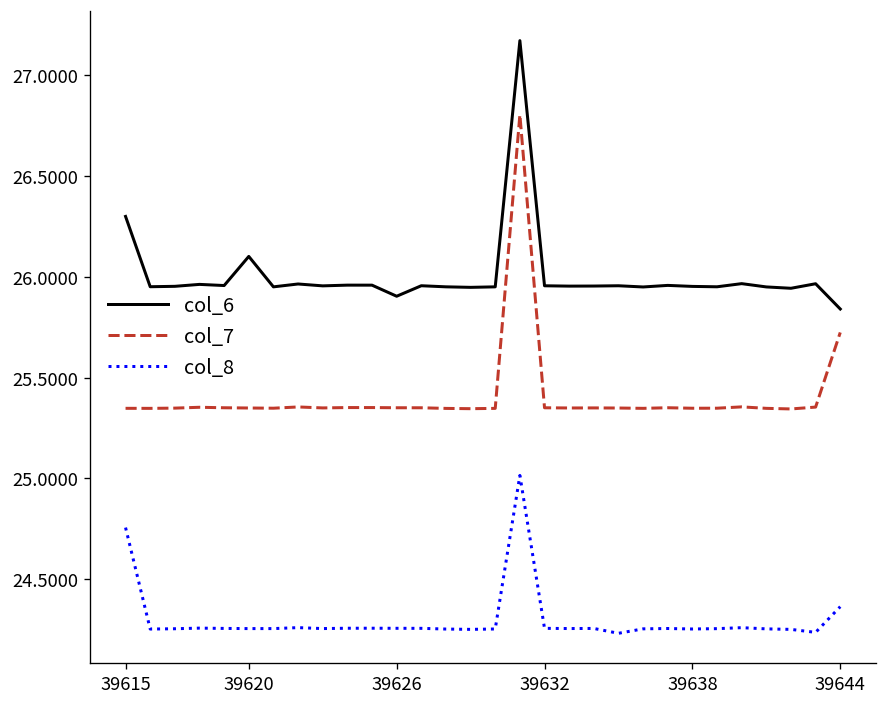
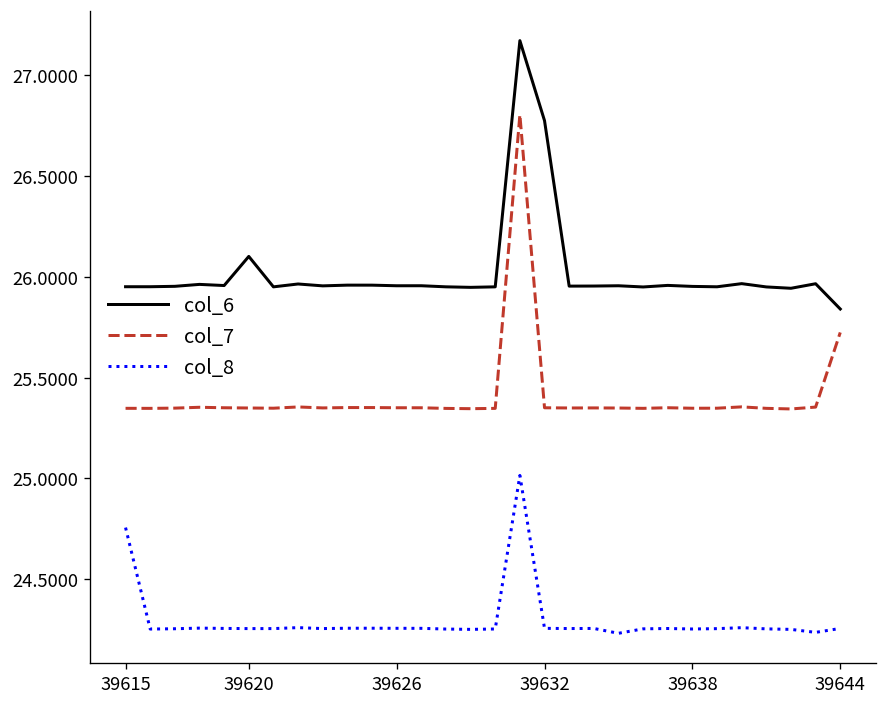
  {
    "col_6": {
-     "39615": 26.30,
+     "39615": 25.95,
      "39620": 26.10,
-     "39626": 25.90,
-     "39632": 25.96,
+     "39626": 25.96,
+     "39632": 26.78,
      "39638": 25.95,
      "39644": 25.84
    },
    "col_7": {
      "39615": 25.35,
      "39620": 25.35,
      "39626": 25.35,
      "39632": 25.35,
      "39638": 25.35,
      "39644": 25.72
    },
    "col_8": {
      "39615": 24.76,
      "39620": 24.25,
      "39626": 24.26,
      "39632": 24.26,
      "39638": 24.25,
-     "39644": 24.36
+     "39644": 24.26
    }
  }
